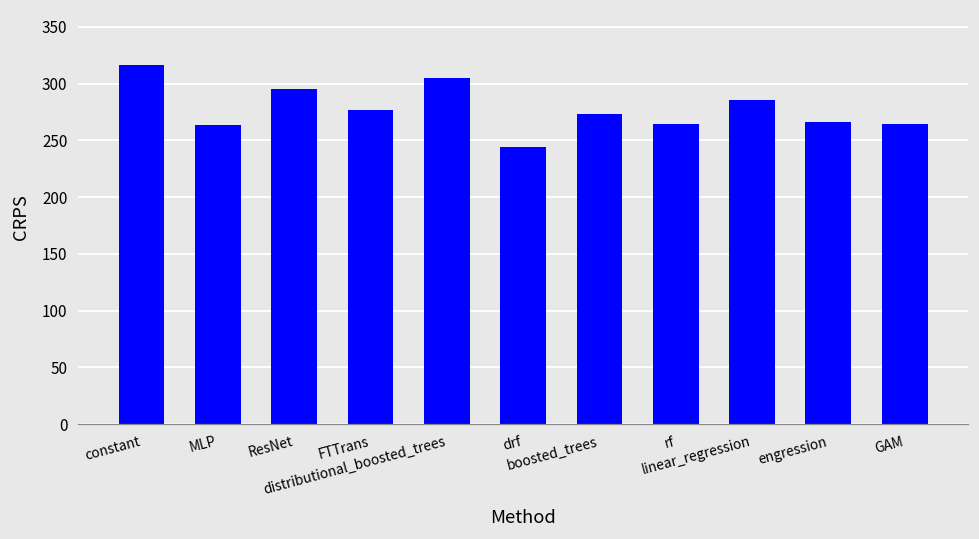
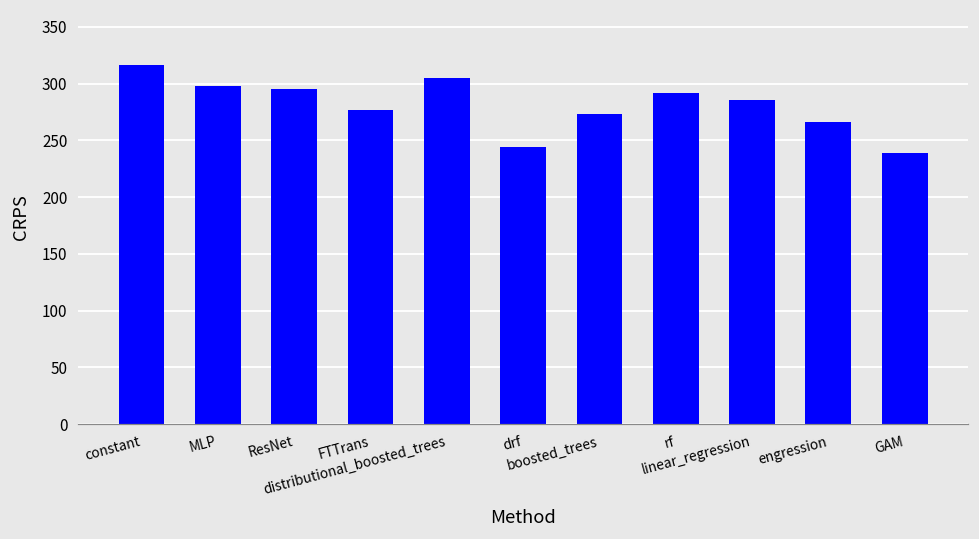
  {
    "constant": 316,
-   "MLP": 263,
+   "MLP": 298,
    "ResNet": 295,
    "FTTrans": 277,
    "distributional_boosted_trees": 305,
    "drf": 245,
    "boosted_trees": 273,
-   "rf": 265,
+   "rf": 292,
    "linear_regression": 285,
    "engression": 266,
-   "GAM": 265
+   "GAM": 239
  }
